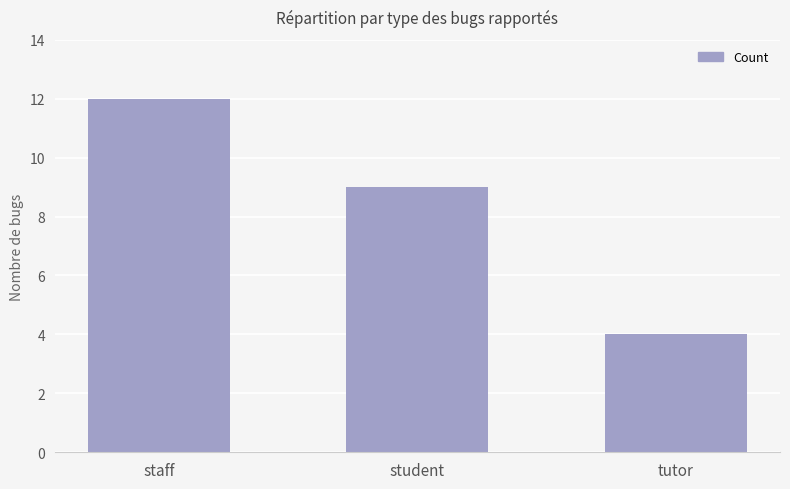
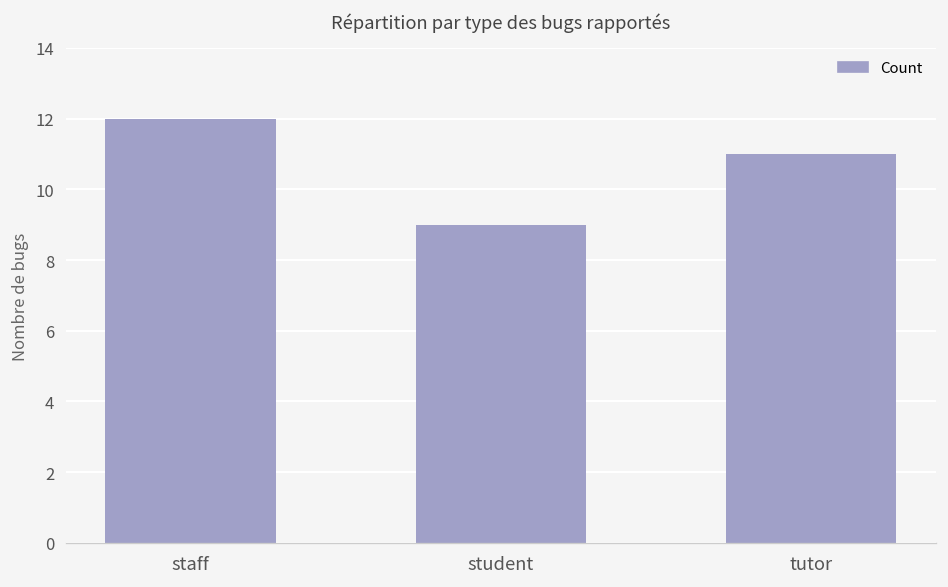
  {
    "staff": 12,
    "student": 9,
-   "tutor": 4
+   "tutor": 11
  }
